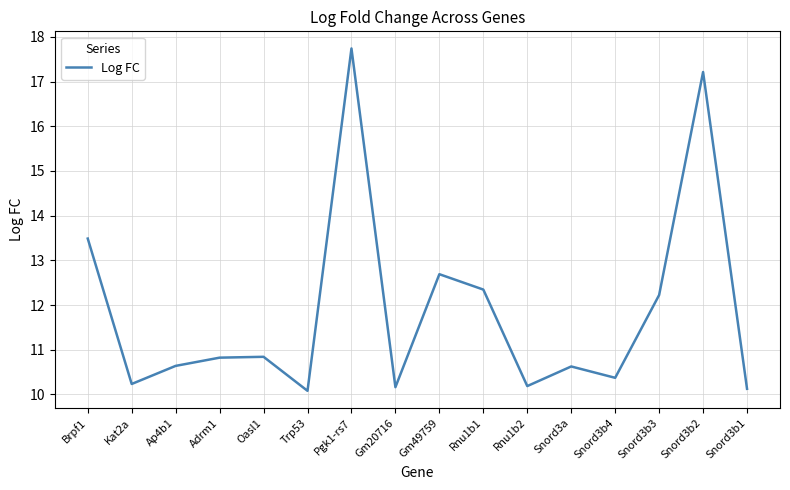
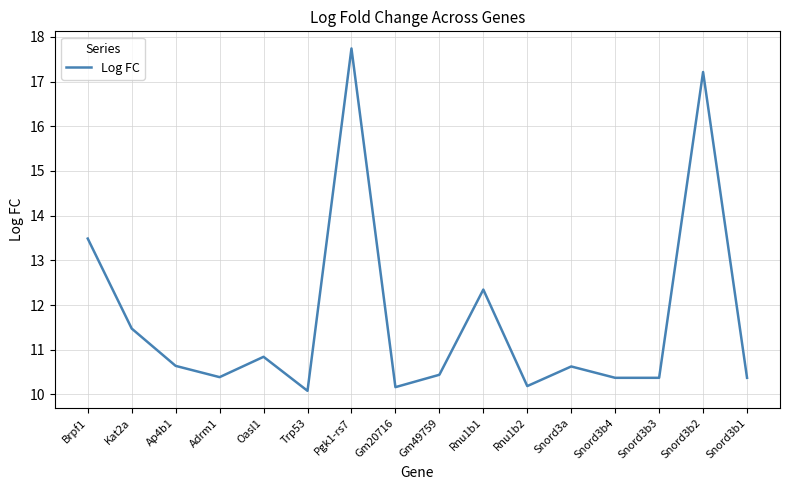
  {
    "Brpf1": 13.5,
-   "Kat2a": 10.2,
+   "Kat2a": 11.5,
    "Ap4b1": 10.6,
-   "Adrm1": 10.8,
+   "Adrm1": 10.4,
    "Oasl1": 10.8,
    "Trp53": 10.1,
    "Pgk1-rs7": 17.7,
    "Gm20716": 10.2,
-   "Gm49759": 12.7,
+   "Gm49759": 10.4,
    "Rnu1b1": 12.3,
    "Rnu1b2": 10.2,
    "Snord3a": 10.6,
    "Snord3b4": 10.4,
-   "Snord3b3": 12.2,
+   "Snord3b3": 10.4,
    "Snord3b2": 17.2,
-   "Snord3b1": 10.1
+   "Snord3b1": 10.4
  }
